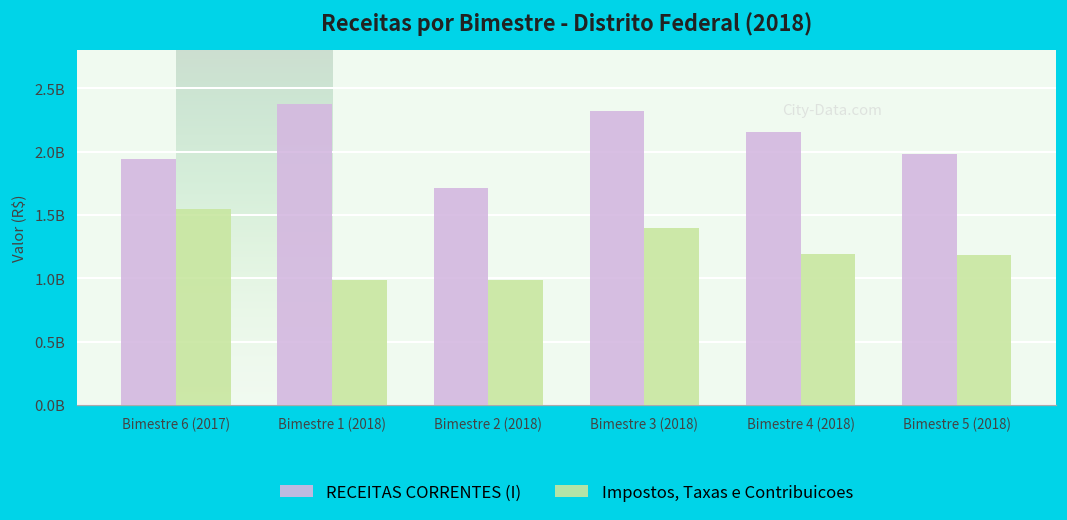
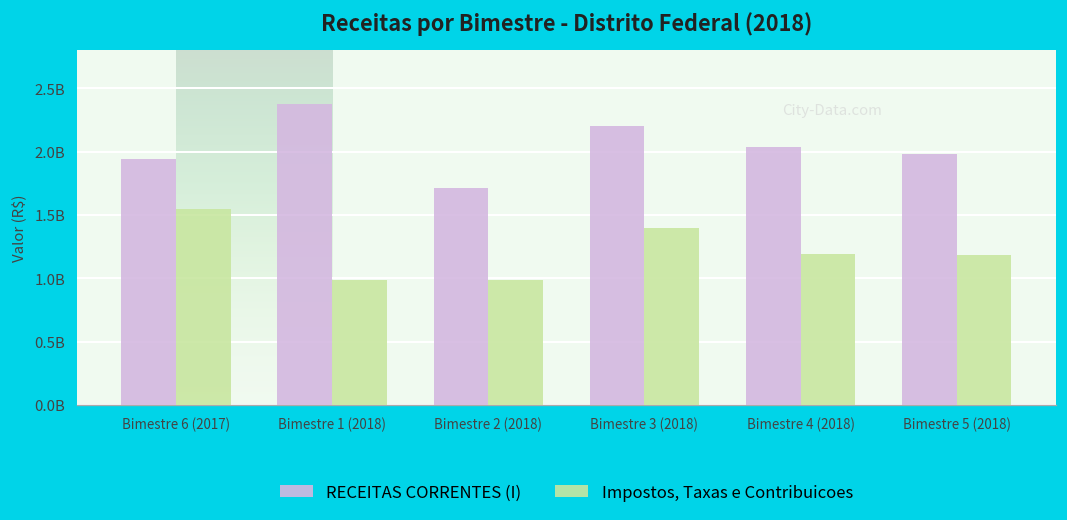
  {
    "RECEITAS CORRENTES (I)": {
      "Bimestre 6 (2017)": 1940000000,
      "Bimestre 1 (2018)": 2380000000,
      "Bimestre 2 (2018)": 1710000000,
-     "Bimestre 3 (2018)": 2320000000,
-     "Bimestre 4 (2018)": 2160000000,
+     "Bimestre 3 (2018)": 2210000000,
+     "Bimestre 4 (2018)": 2040000000,
      "Bimestre 5 (2018)": 1990000000
    },
    "Impostos, Taxas e Contribuicoes": {
      "Bimestre 6 (2017)": 1550000000,
      "Bimestre 1 (2018)": 990000000,
      "Bimestre 2 (2018)": 990000000,
      "Bimestre 3 (2018)": 1400000000,
      "Bimestre 4 (2018)": 1190000000,
      "Bimestre 5 (2018)": 1190000000
    }
  }
